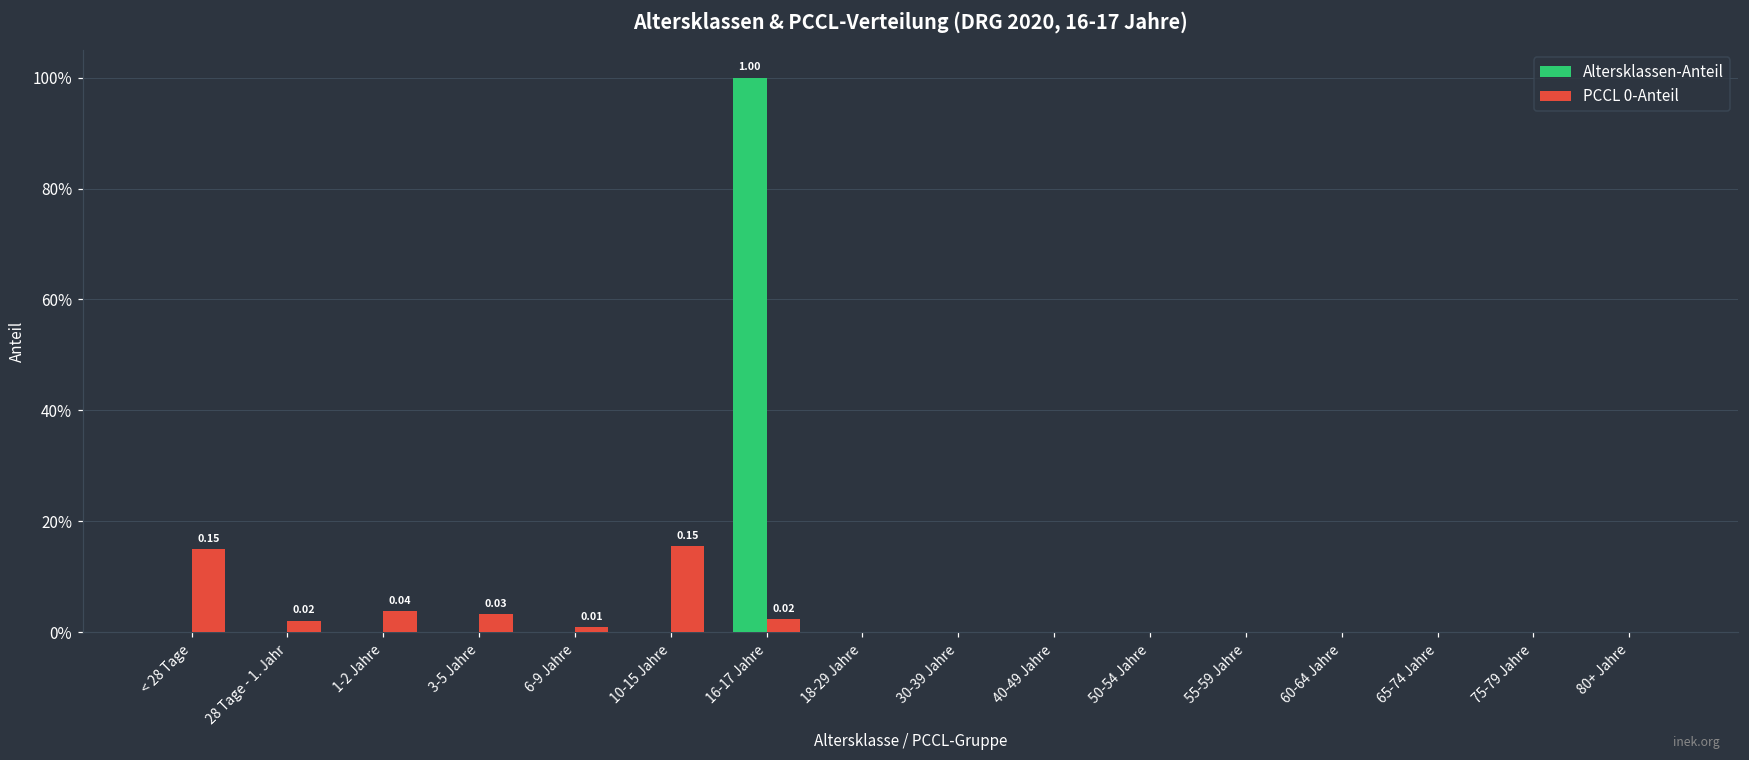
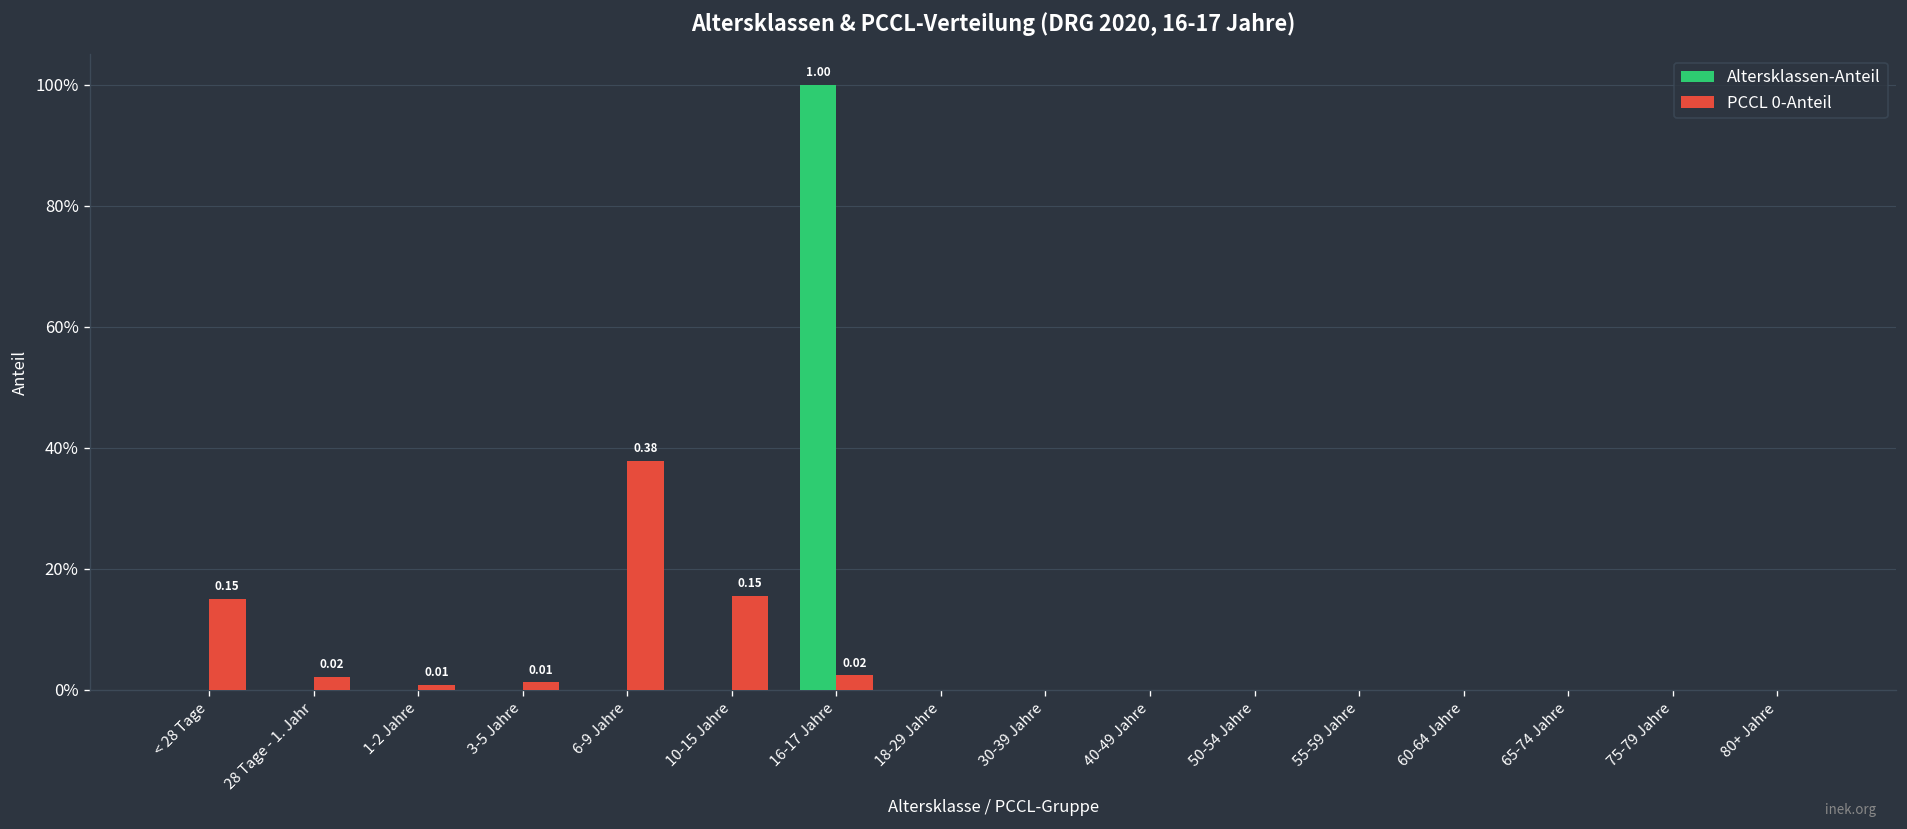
  {
    "Altersklassen-Anteil": {
      "16-17 Jahre": 1.00
    },
    "PCCL 0-Anteil": {
      "< 28 Tage": 0.15,
      "28 Tage - 1. Jahr": 0.02,
-     "1-2 Jahre": 0.04,
-     "3-5 Jahre": 0.03,
-     "6-9 Jahre": 0.01,
+     "1-2 Jahre": 0.01,
+     "3-5 Jahre": 0.01,
+     "6-9 Jahre": 0.38,
      "10-15 Jahre": 0.15,
      "16-17 Jahre": 0.02
    }
  }
